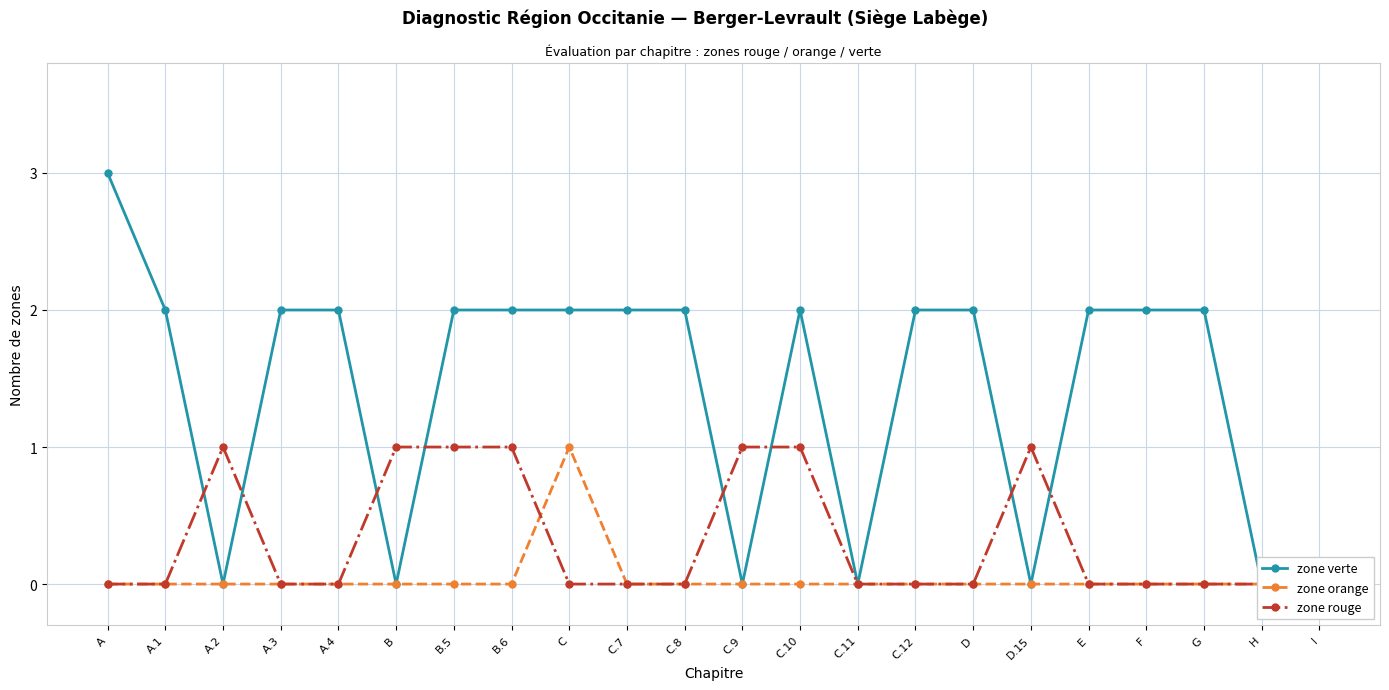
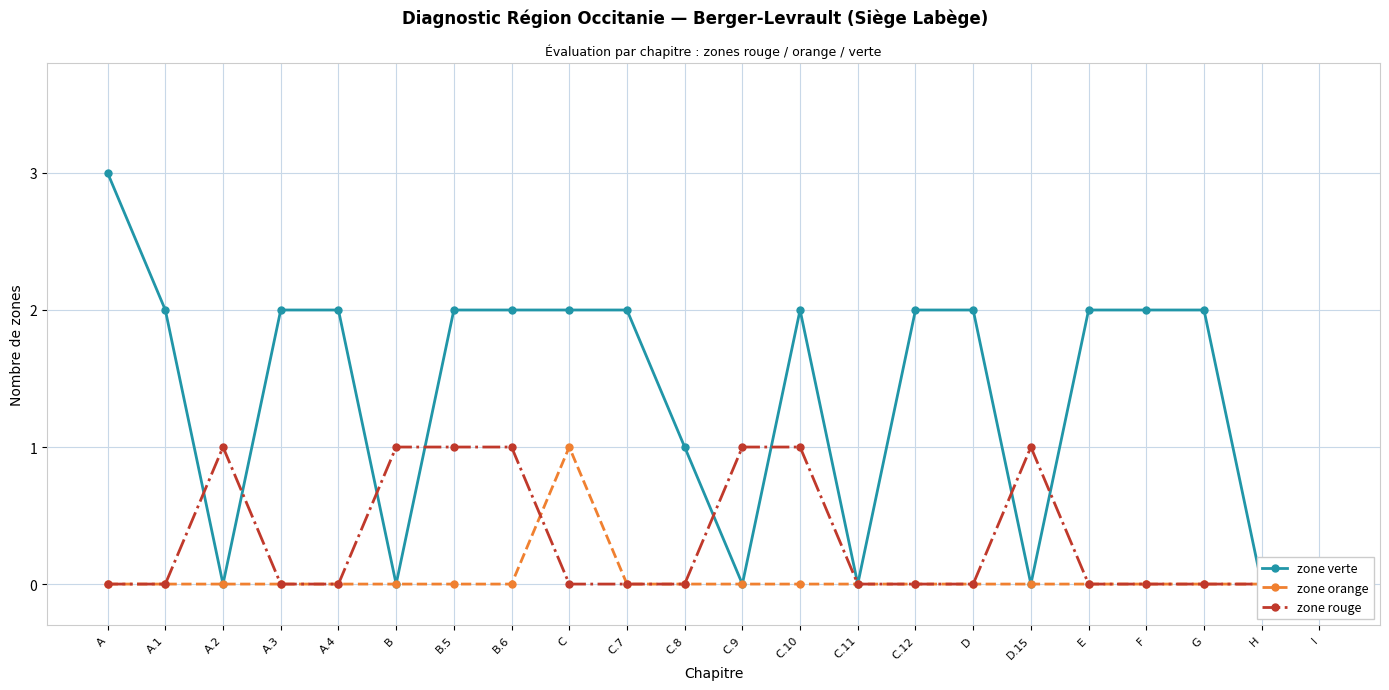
  {
    "zone verte": {
      "A": 3,
      "A.1": 2,
      "A.3": 2,
      "A.4": 2,
      "B.5": 2,
      "B.6": 2,
      "C": 2,
      "C.7": 2,
-     "C.8": 2,
+     "C.8": 1,
      "C.10": 2,
      "C.12": 2,
      "D": 2,
      "E": 2,
      "F": 2,
      "G": 2
    },
    "zone orange": {
      "B.5": 0,
      "B.6": 0,
      "C": 1,
      "C.10": 0
    },
    "zone rouge": {
      "A.2": 1,
      "B": 1,
      "B.5": 1,
      "B.6": 1,
      "C": 0,
      "C.9": 1,
      "C.10": 1,
      "D.15": 1
    }
  }
